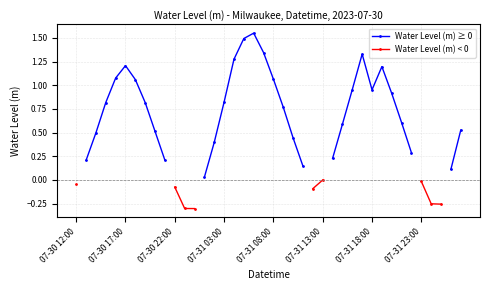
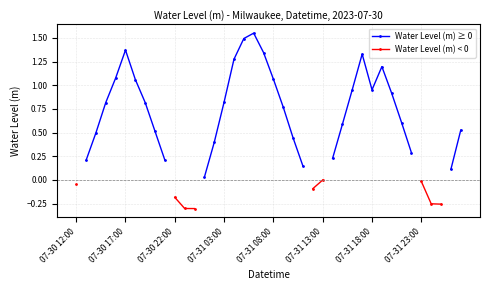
  {
    "Water Level (m) ≥ 0": {
-     "07-30 17:00": 1.2,
+     "07-30 17:00": 1.4,
      "07-31 03:00": 0.8,
      "07-31 08:00": 1.1,
      "07-31 18:00": 1.0
    },
    "Water Level (m) < 0": {
      "07-30 12:00": 0.0,
-     "07-30 22:00": -0.1,
+     "07-30 22:00": -0.2,
      "07-31 13:00": 0.0,
      "07-31 23:00": 0.0
    }
  }
